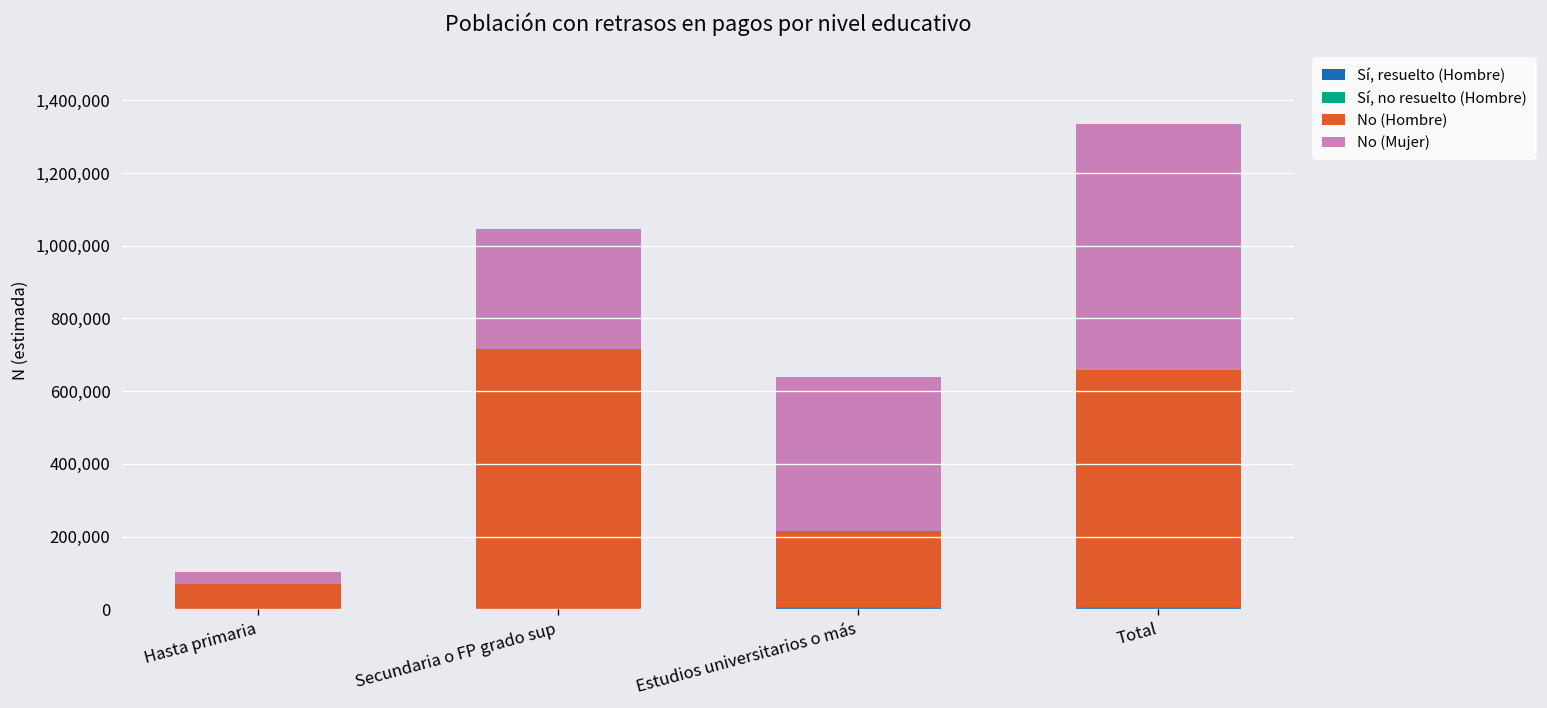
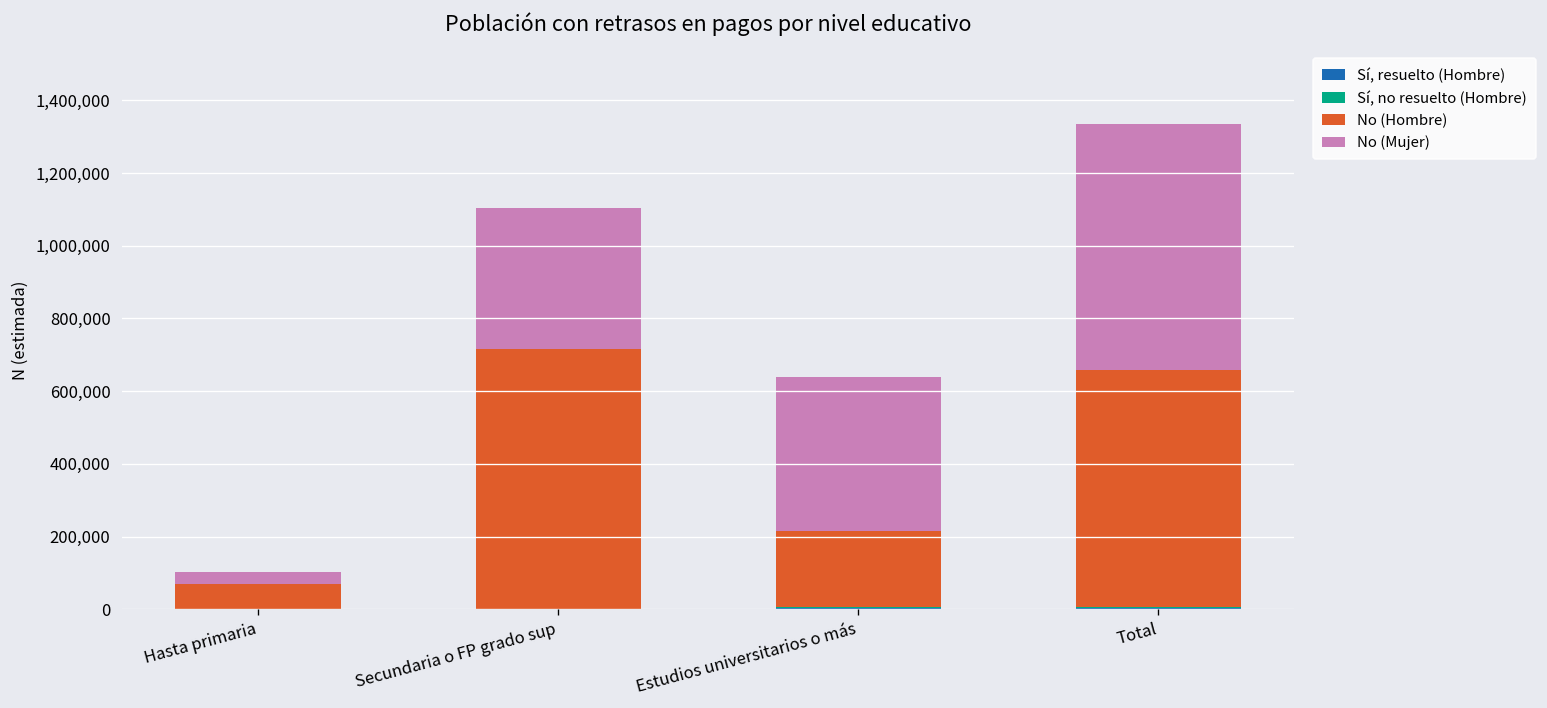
  {
    "Sí, no resuelto (Hombre)": {
      "Hasta primaria": "0",
      "Secundaria o FP grado sup": "0"
    },
    "No (Hombre)": {
      "Hasta primaria": "70,000",
      "Secundaria o FP grado sup": "720,000",
      "Estudios universitarios o más": "210,000",
      "Total": "650,000"
    },
    "No (Mujer)": {
      "Hasta primaria": "40,000",
-     "Secundaria o FP grado sup": "330,000",
+     "Secundaria o FP grado sup": "390,000",
      "Estudios universitarios o más": "420,000",
      "Total": "680,000"
    }
  }
